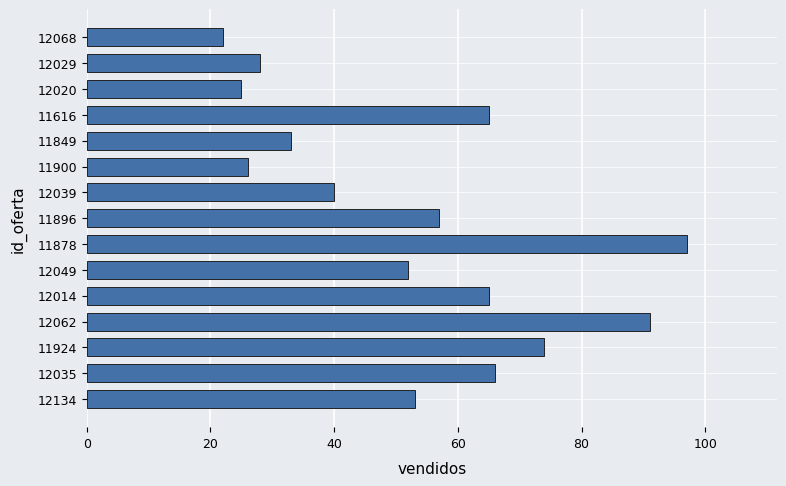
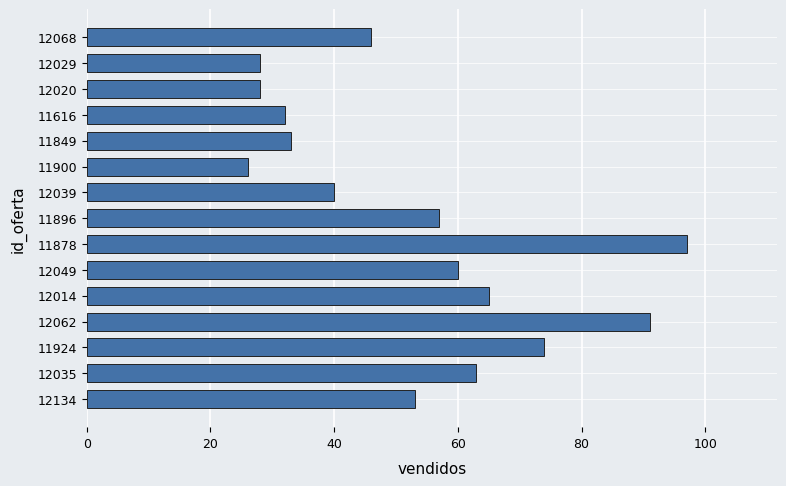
  {
-   "12068": 22,
+   "12068": 46,
    "12029": 28,
-   "12020": 25,
-   "11616": 65,
+   "12020": 28,
+   "11616": 32,
    "11849": 33,
    "11900": 26,
    "12039": 40,
    "11896": 57,
    "11878": 97,
-   "12049": 52,
+   "12049": 60,
    "12014": 65,
    "12062": 91,
    "11924": 74,
-   "12035": 66,
+   "12035": 63,
    "12134": 53
  }
